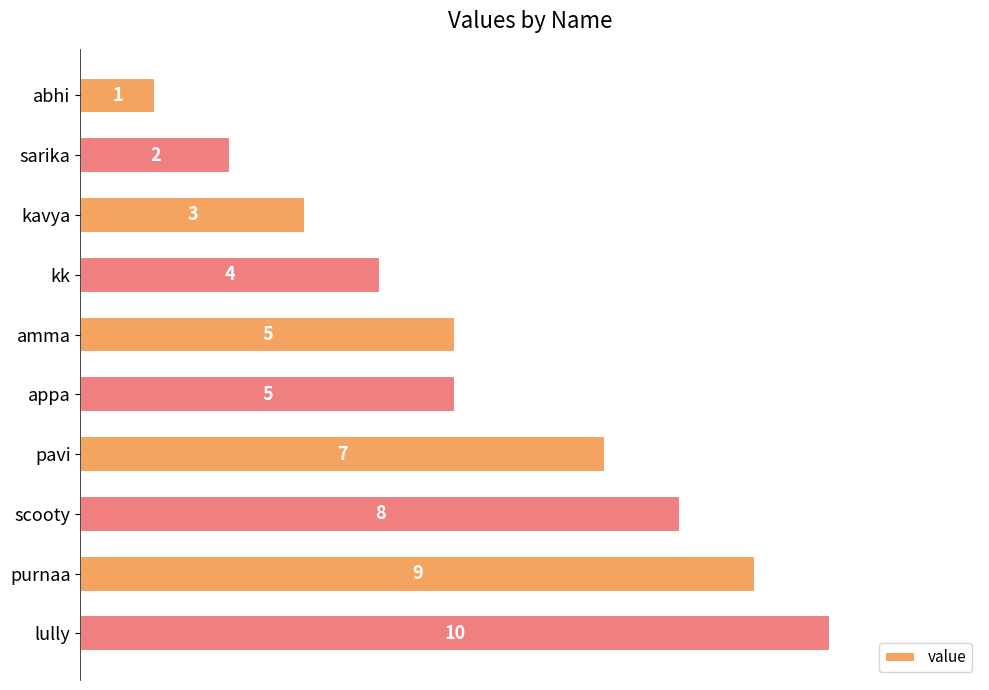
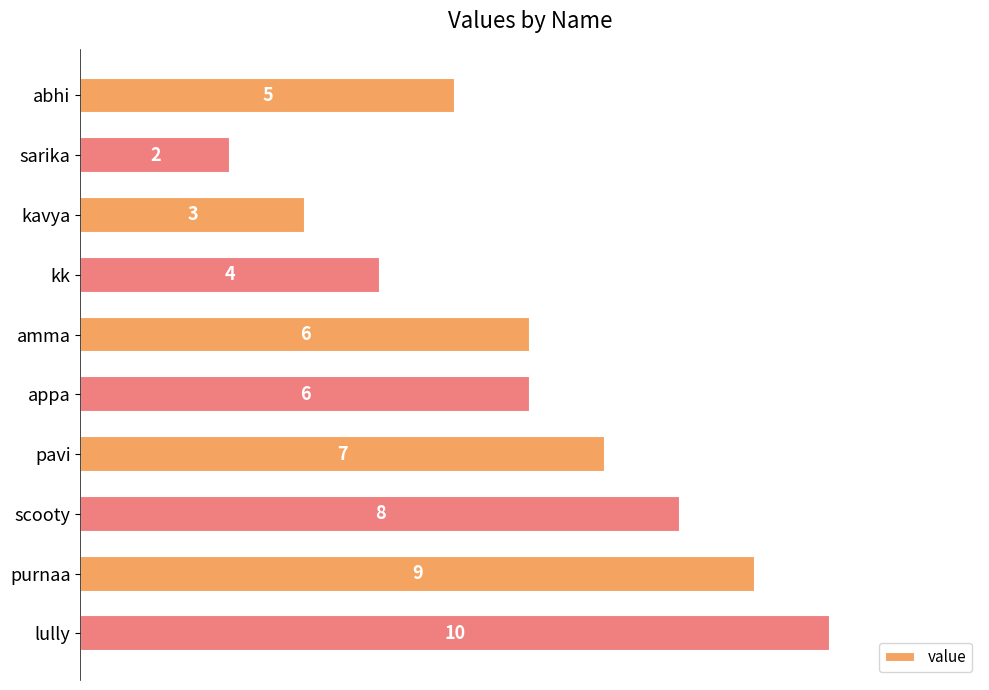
  {
-   "abhi": 1,
+   "abhi": 5,
    "sarika": 2,
    "kavya": 3,
    "kk": 4,
-   "amma": 5,
-   "appa": 5,
+   "amma": 6,
+   "appa": 6,
    "pavi": 7,
    "scooty": 8,
    "purnaa": 9,
    "lully": 10
  }
